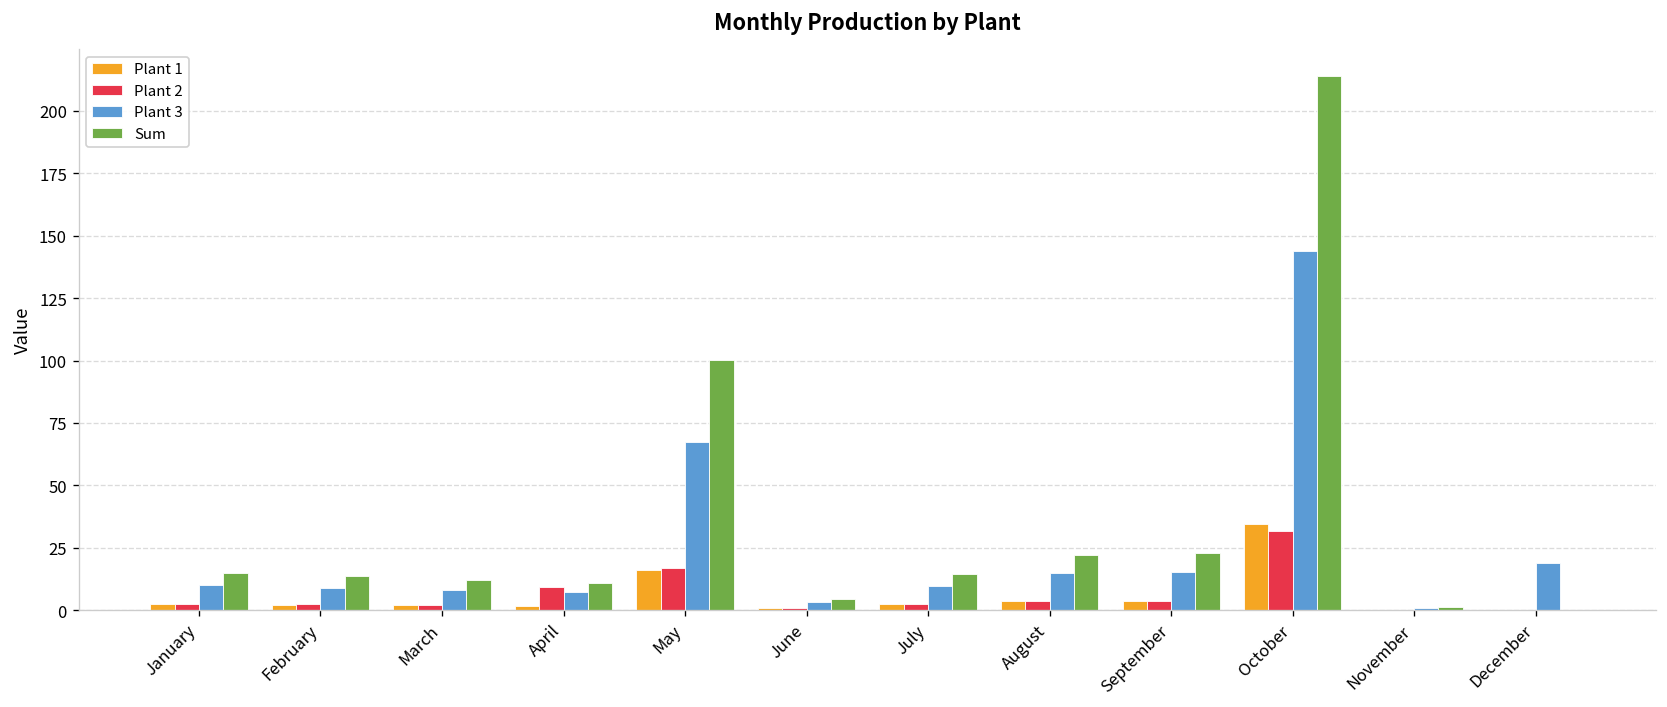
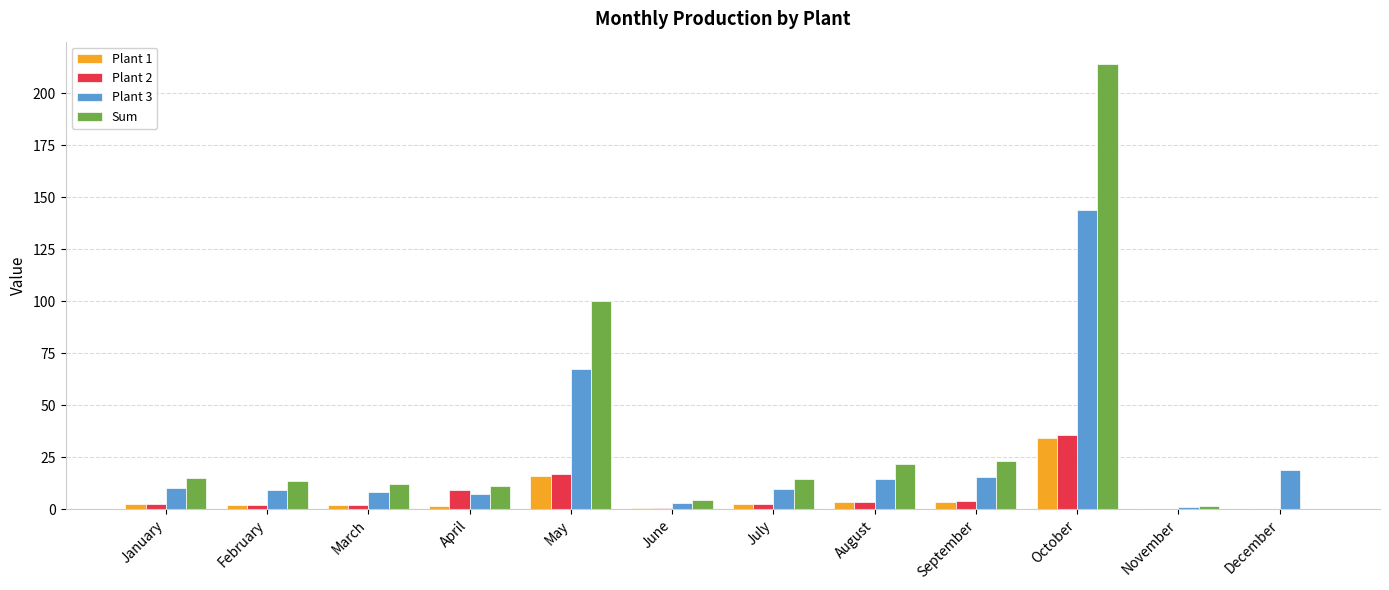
  {
    "Plant 1": {
      "January": 2,
      "February": 2,
      "March": 2,
      "April": 2,
      "May": 16,
      "July": 2,
      "August": 4,
      "September": 4,
      "October": 34
    },
    "Plant 2": {
      "January": 3,
      "February": 2,
      "March": 2,
      "April": 9,
      "May": 17,
      "July": 2,
      "August": 4,
      "September": 4,
-     "October": 32
+     "October": 36
    },
    "Plant 3": {
      "January": 10,
      "February": 9,
      "March": 8,
      "April": 7,
      "May": 67,
      "June": 3,
      "July": 10,
      "August": 15,
      "September": 15,
      "October": 144,
      "December": 19
    },
    "Sum": {
      "January": 15,
      "February": 14,
      "March": 12,
      "April": 11,
      "May": 100,
      "June": 5,
      "July": 14,
      "August": 22,
      "September": 23,
      "October": 214,
      "November": 1
    }
  }
